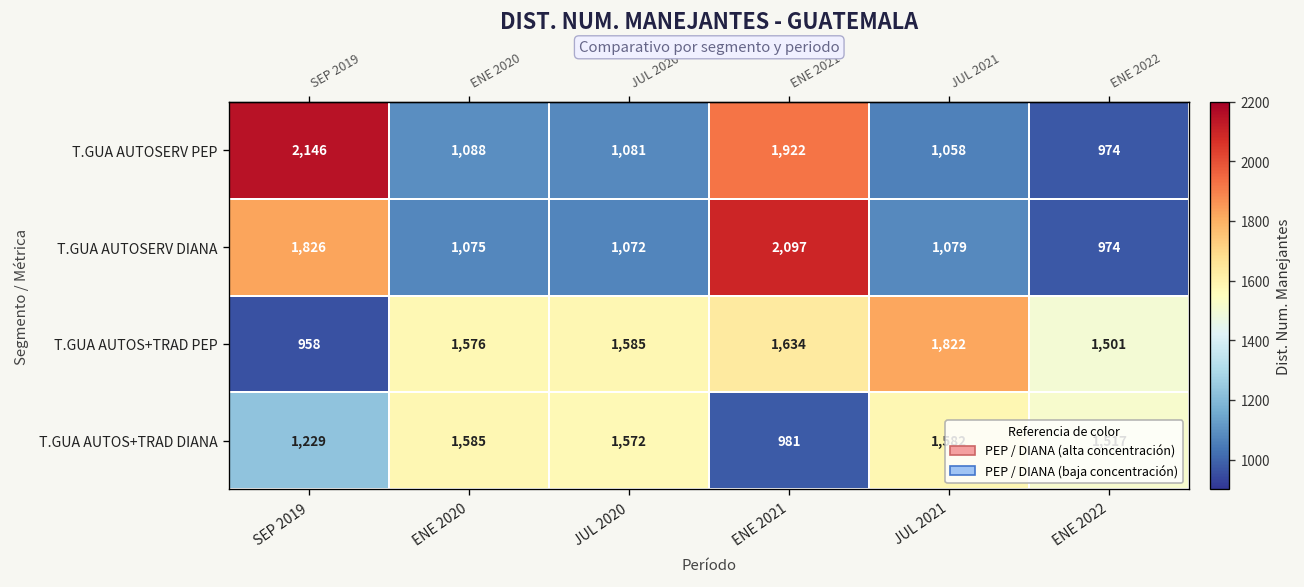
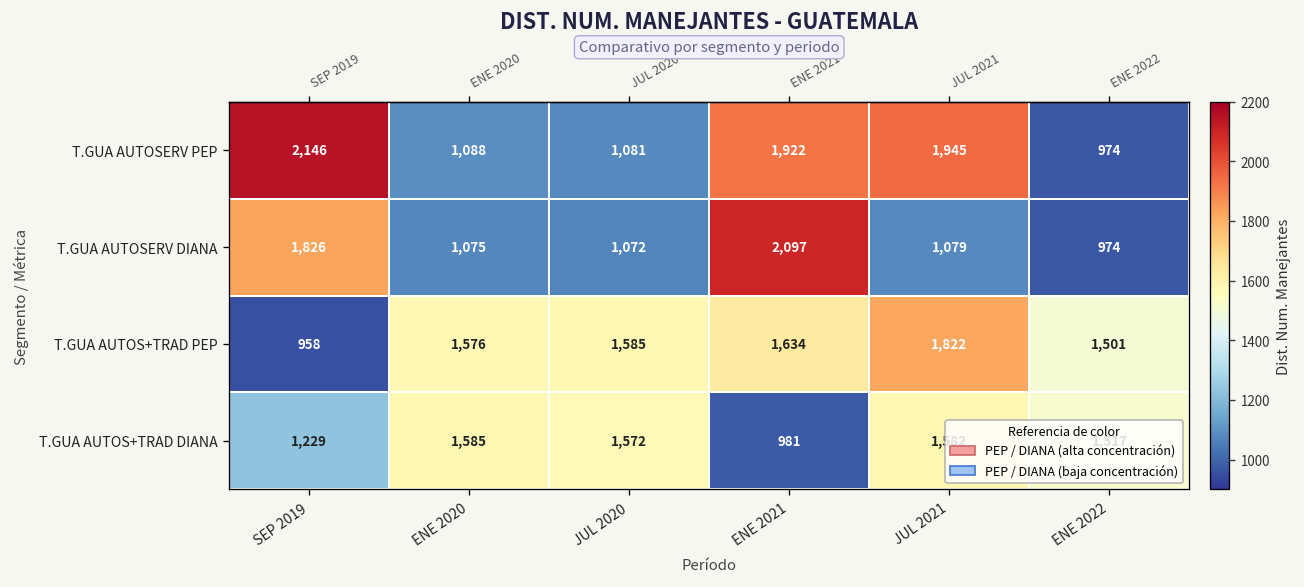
  {
    "T.GUA AUTOSERV PEP": {
      "SEP 2019": "2,146",
      "ENE 2020": "1,088",
      "JUL 2020": "1,081",
      "ENE 2021": "1,922",
-     "JUL 2021": "1,058",
+     "JUL 2021": "1,945",
      "ENE 2022": "974"
    },
    "T.GUA AUTOSERV DIANA": {
      "SEP 2019": "1,826",
      "ENE 2020": "1,075",
      "JUL 2020": "1,072",
      "ENE 2021": "2,097",
      "JUL 2021": "1,079",
      "ENE 2022": "974"
    },
    "T.GUA AUTOS+TRAD PEP": {
      "SEP 2019": "958",
      "ENE 2020": "1,576",
      "JUL 2020": "1,585",
      "ENE 2021": "1,634",
      "JUL 2021": "1,822",
      "ENE 2022": "1,501"
    },
    "T.GUA AUTOS+TRAD DIANA": {
      "SEP 2019": "1,229",
      "ENE 2020": "1,585",
      "JUL 2020": "1,572",
      "ENE 2021": "981"
    }
  }
